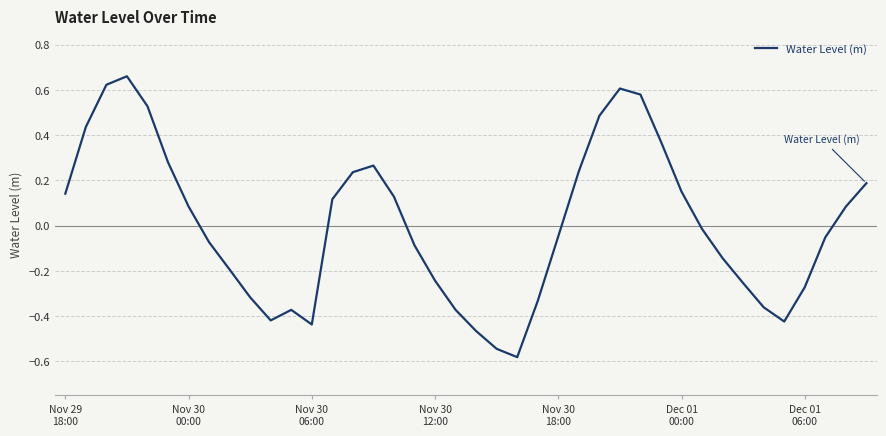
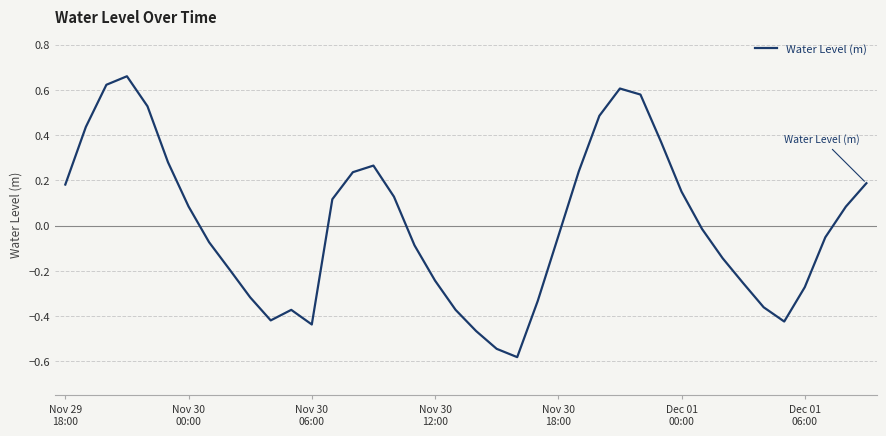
  {
-   "Nov 29 18:00": 0.14,
+   "Nov 29 18:00": 0.18,
    "Nov 30 00:00": 0.09,
    "Nov 30 06:00": -0.44,
    "Nov 30 12:00": -0.24,
    "Nov 30 18:00": -0.05,
    "Dec 01 00:00": 0.15,
    "Dec 01 06:00": -0.27
  }
